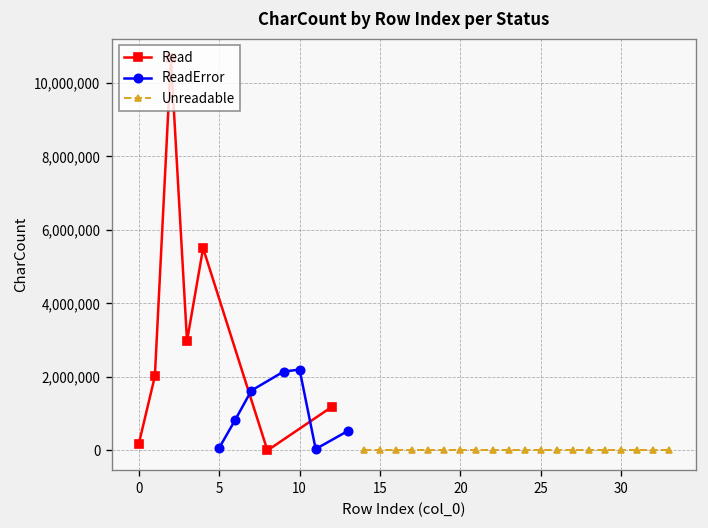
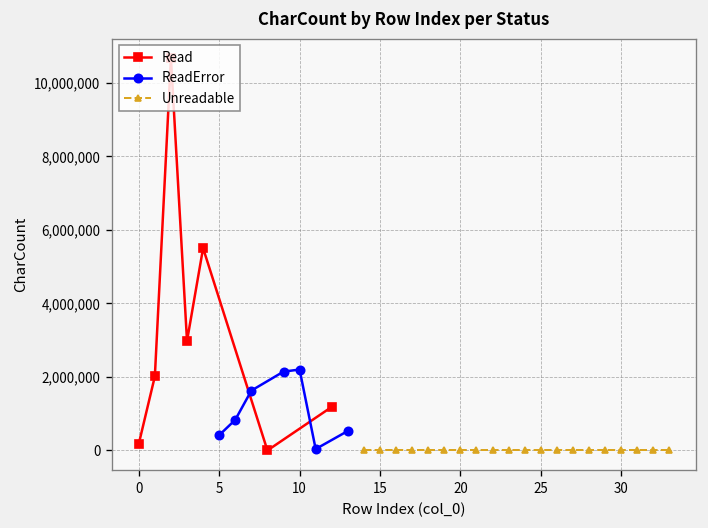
  {
    "Read": {
      "0": "200,000"
    },
    "ReadError": {
-     "5": "100,000",
+     "5": "400,000",
      "10": "2,200,000"
    },
    "Unreadable": {
      "15": "0",
      "20": "0",
      "25": "0",
      "30": "0"
    }
  }
